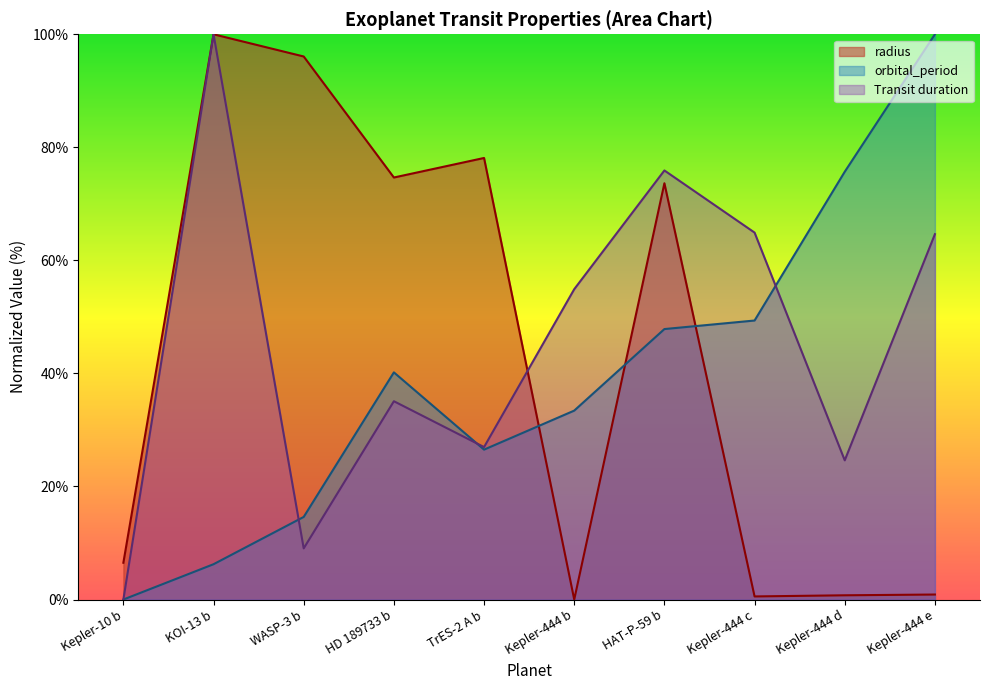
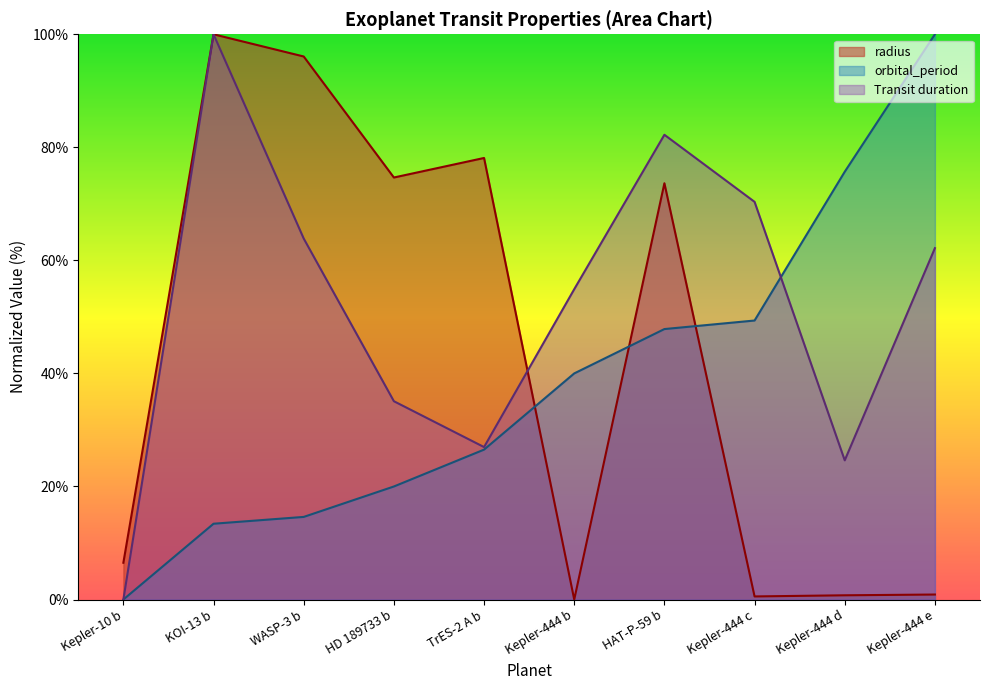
  {
    "radius": {
      "Kepler-10 b": "7%",
      "WASP-3 b": "96%",
      "HD 189733 b": "75%",
      "TrES-2 A b": "78%",
      "Kepler-444 b": "0%",
      "HAT-P-59 b": "74%",
      "Kepler-444 c": "1%",
      "Kepler-444 d": "1%",
      "Kepler-444 e": "1%"
    },
    "orbital_period": {
-     "KOI-13 b": "6%",
+     "KOI-13 b": "13%",
      "WASP-3 b": "15%",
-     "HD 189733 b": "40%",
-     "Kepler-444 b": "33%",
+     "HD 189733 b": "20%",
+     "Kepler-444 b": "40%",
      "HAT-P-59 b": "48%",
      "Kepler-444 c": "49%",
      "Kepler-444 d": "76%",
      "Kepler-444 e": "100%"
    },
    "Transit duration": {
-     "WASP-3 b": "9%",
+     "WASP-3 b": "64%",
      "HD 189733 b": "35%",
      "Kepler-444 b": "55%",
-     "HAT-P-59 b": "76%",
-     "Kepler-444 c": "65%",
+     "HAT-P-59 b": "82%",
+     "Kepler-444 c": "70%",
      "Kepler-444 d": "25%",
-     "Kepler-444 e": "65%"
+     "Kepler-444 e": "62%"
    }
  }
